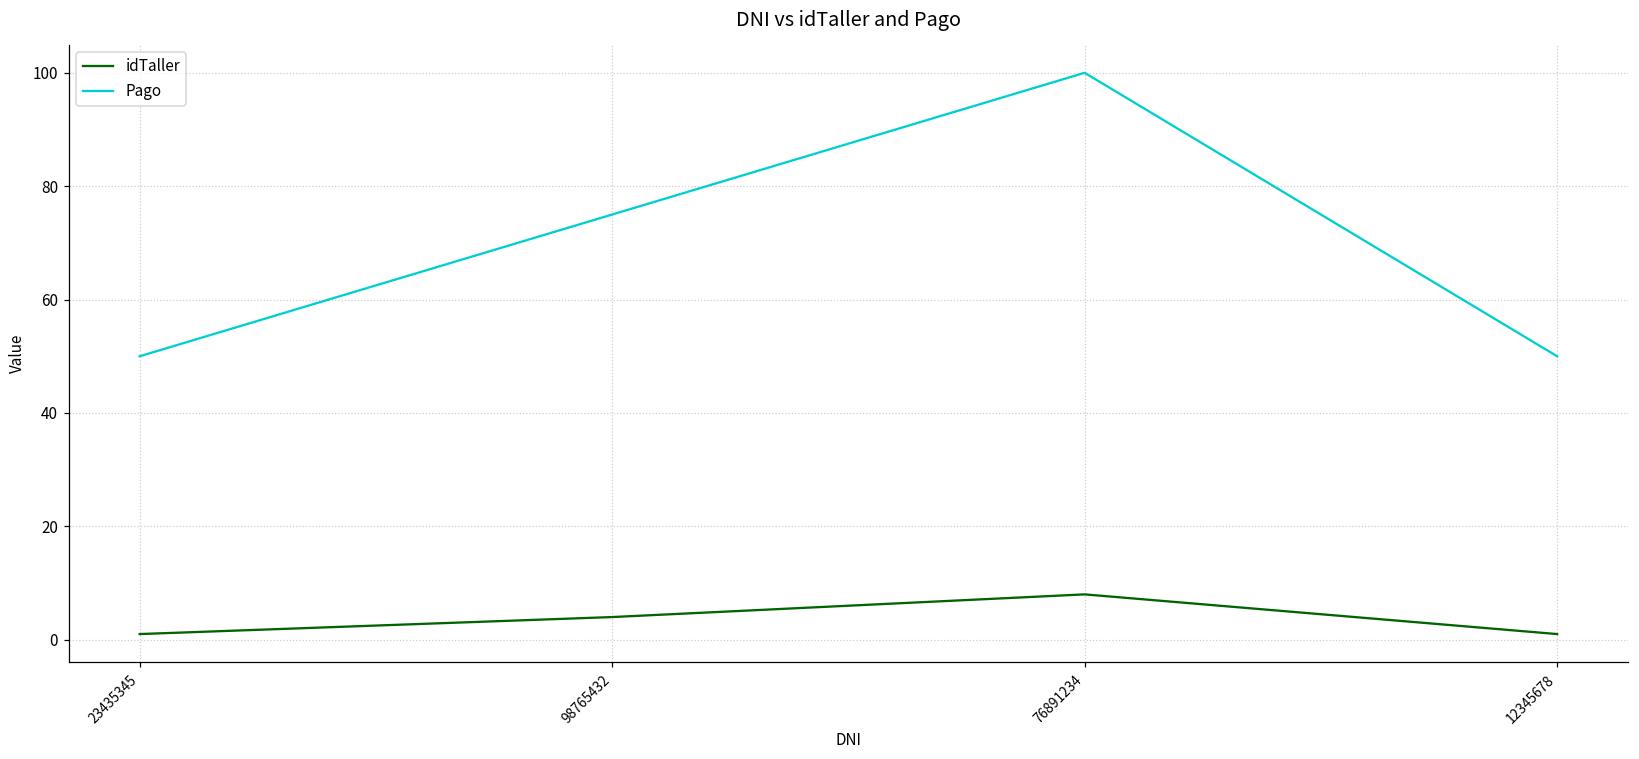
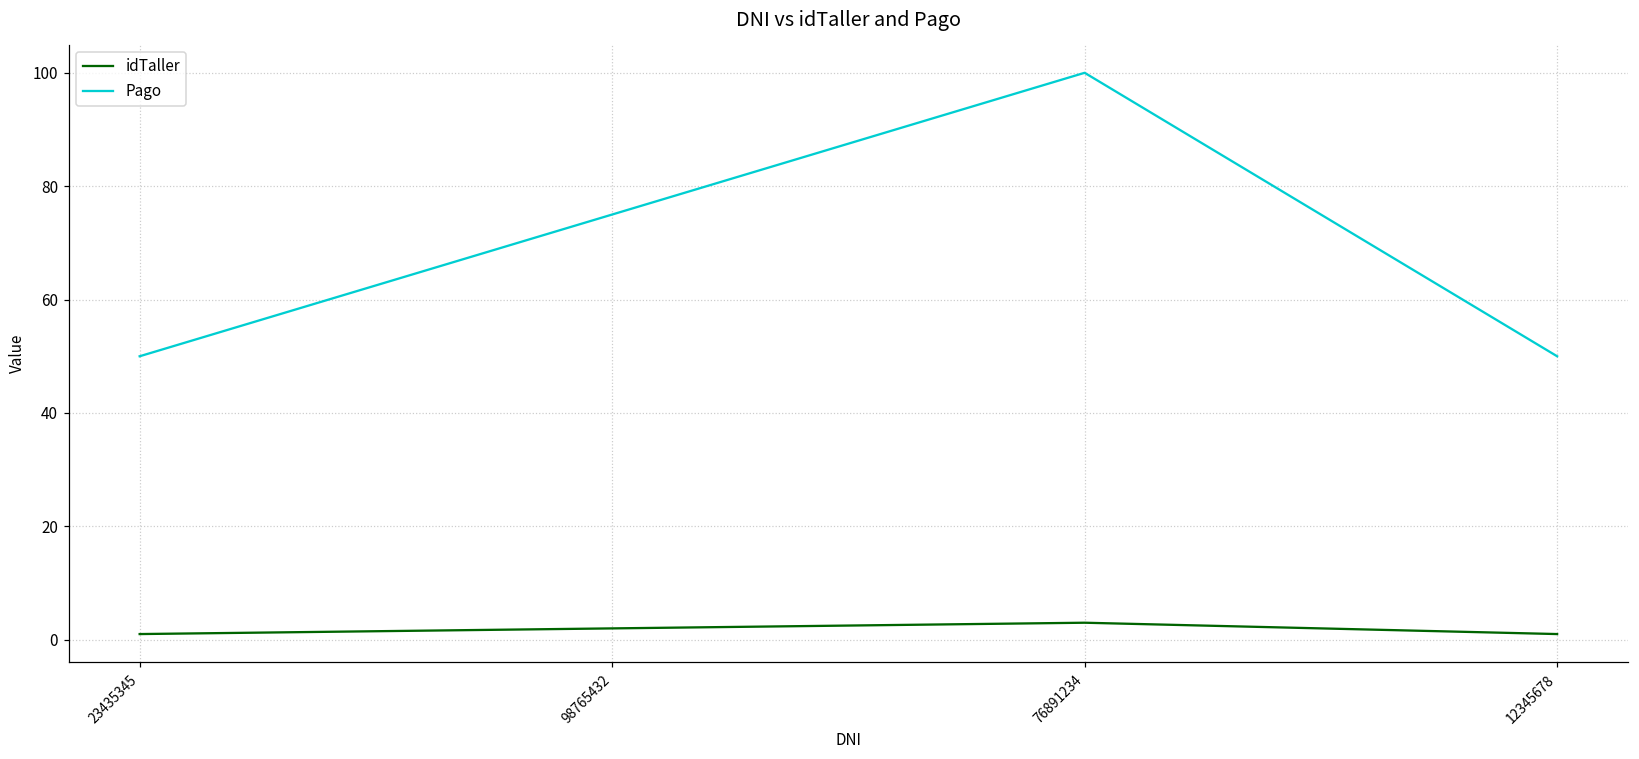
  {
    "idTaller": {
      "23435345": 1,
-     "98765432": 4,
-     "76891234": 8,
+     "98765432": 2,
+     "76891234": 3,
      "12345678": 1
    },
    "Pago": {
      "23435345": 50,
      "98765432": 75,
      "76891234": 100,
      "12345678": 50
    }
  }
